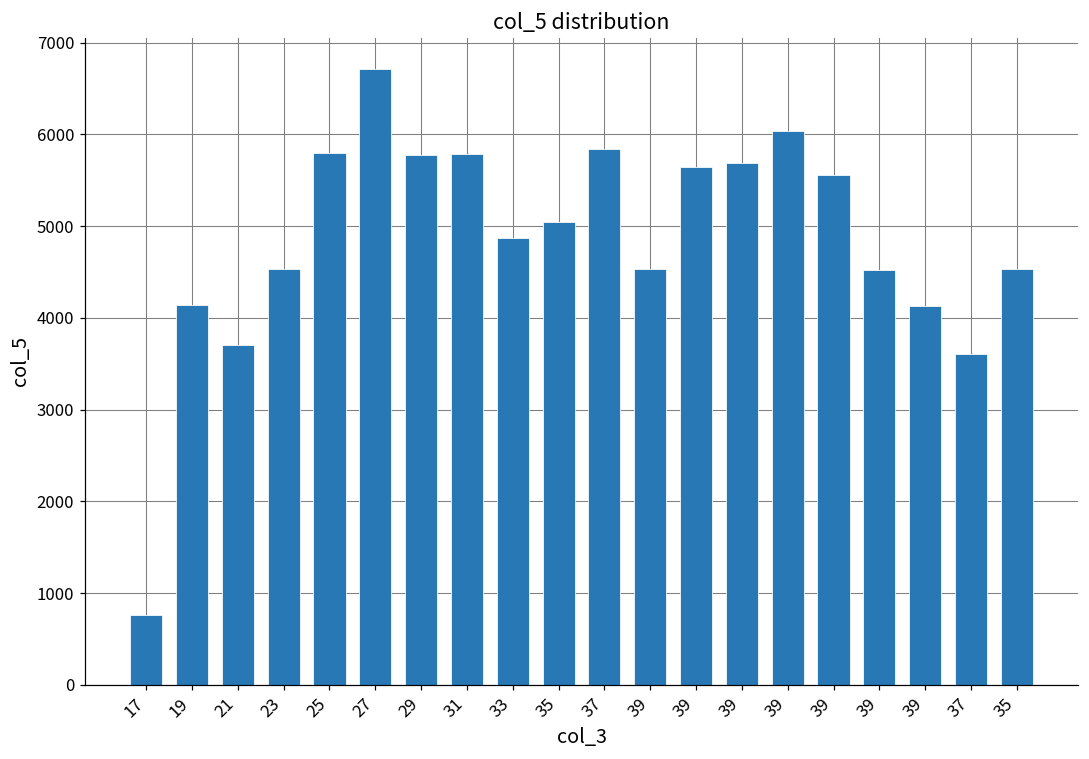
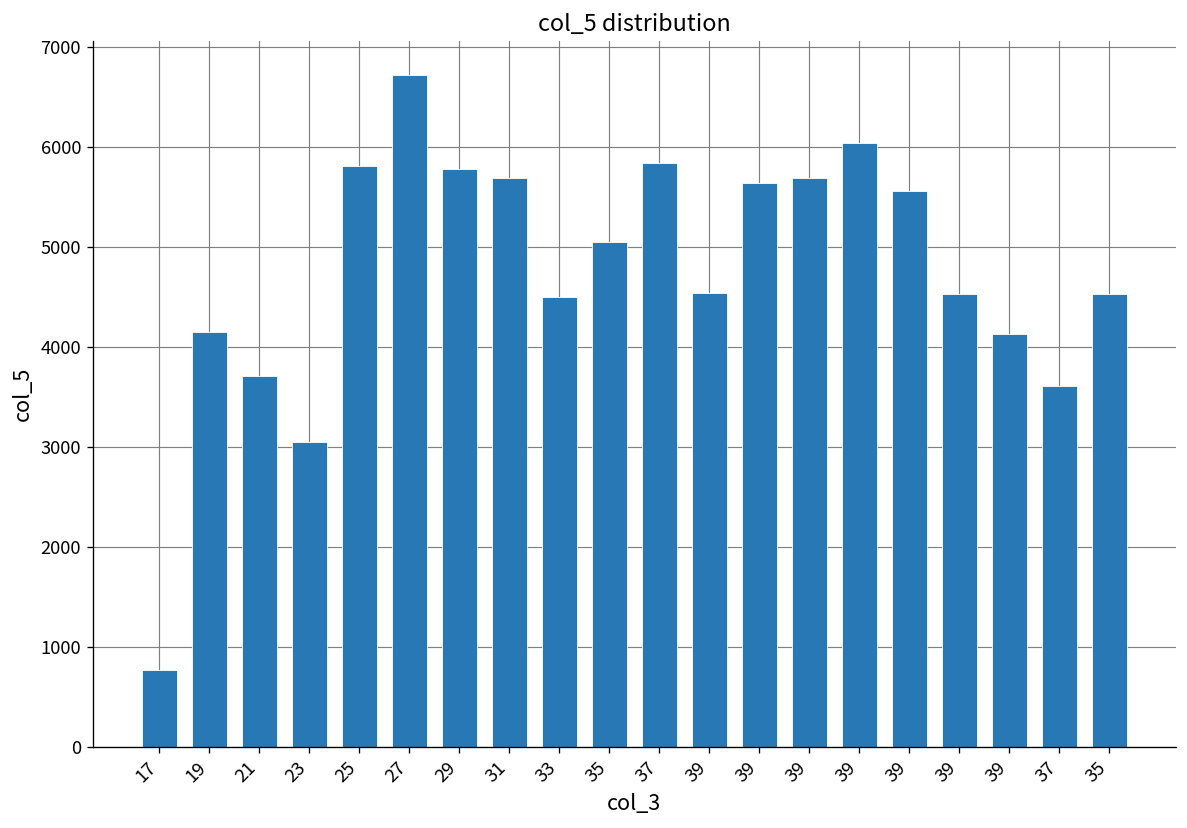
  {
    "17": 800,
    "19": 4100,
    "21": 3700,
-   "23": 4500,
+   "23": 3000,
    "25": 5800,
    "27": 6700,
    "29": 5800,
-   "31": 5800,
-   "33": 4900
+   "31": 5700,
+   "33": 4500
  }
